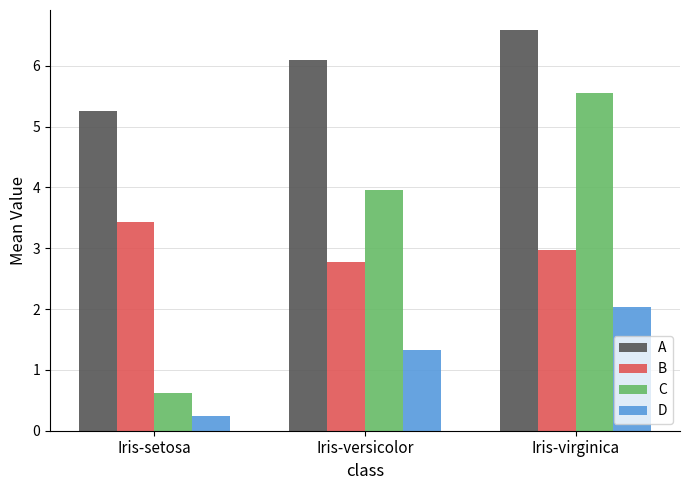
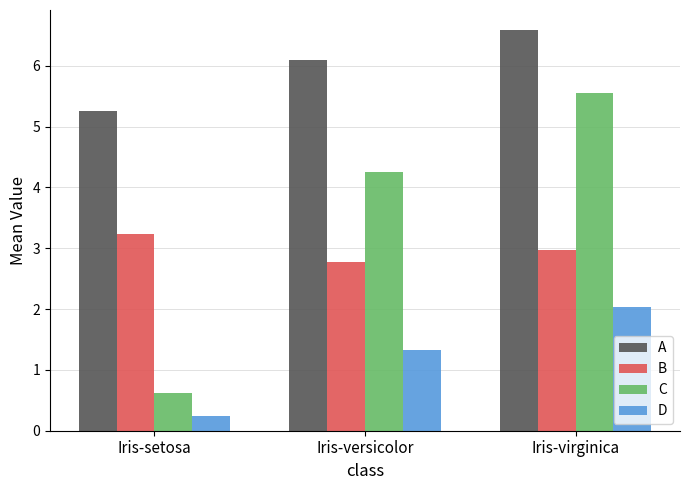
  {
    "A": {
      "Iris-setosa": 5.3,
      "Iris-versicolor": 6.1,
      "Iris-virginica": 6.6
    },
    "B": {
-     "Iris-setosa": 3.4,
+     "Iris-setosa": 3.2,
      "Iris-versicolor": 2.8,
      "Iris-virginica": 3.0
    },
    "C": {
      "Iris-setosa": 0.6,
-     "Iris-versicolor": 4.0,
+     "Iris-versicolor": 4.3,
      "Iris-virginica": 5.6
    },
    "D": {
      "Iris-setosa": 0.2,
      "Iris-versicolor": 1.3,
      "Iris-virginica": 2.0
    }
  }
